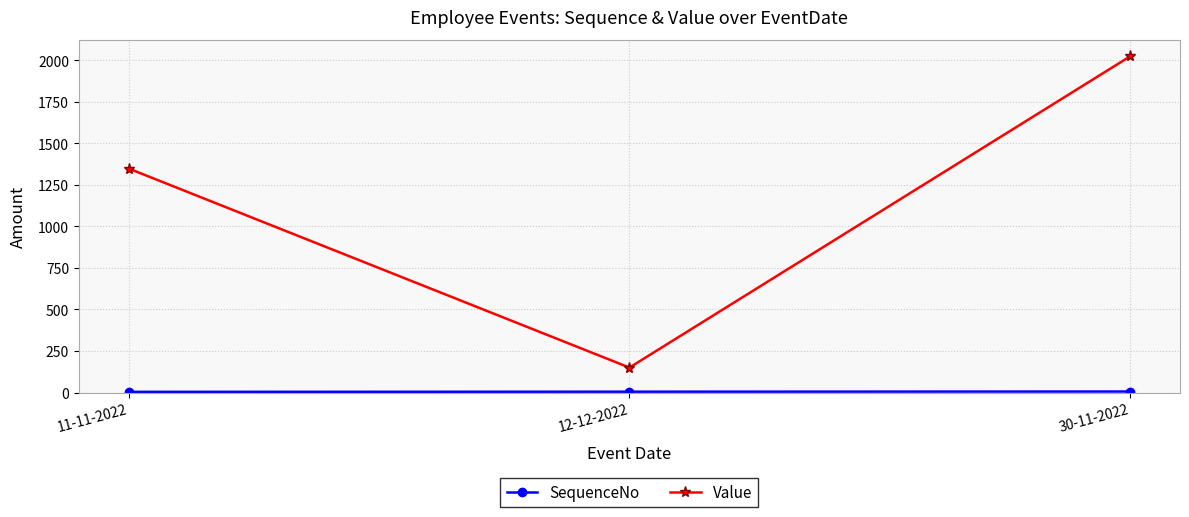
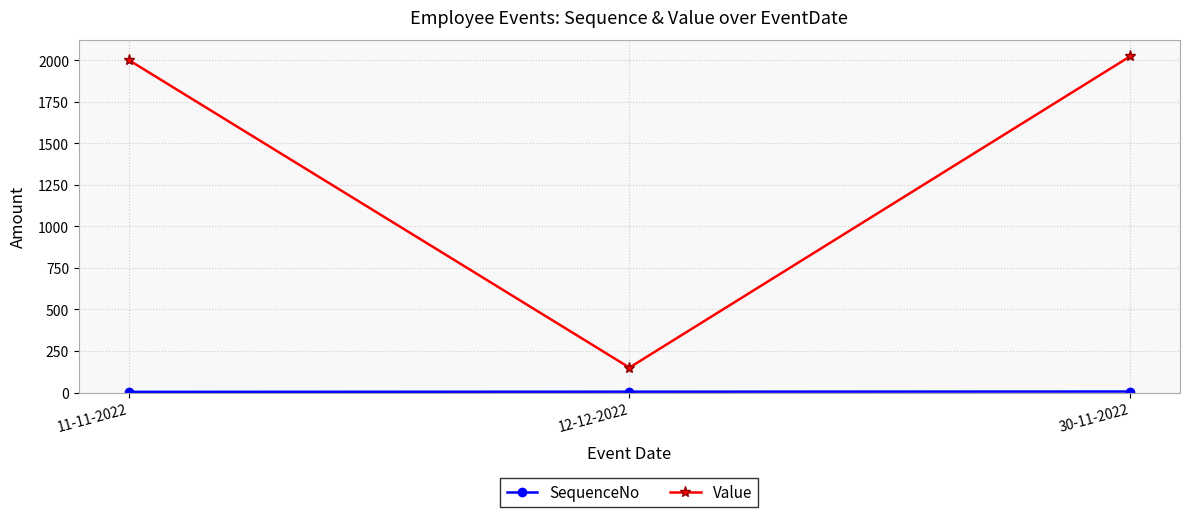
  {
    "SequenceNo": {
      "11-11-2022": 0,
      "12-12-2022": 10,
      "30-11-2022": 10
    },
    "Value": {
-     "11-11-2022": 1350,
+     "11-11-2022": 2000,
      "12-12-2022": 150,
      "30-11-2022": 2020
    }
  }
